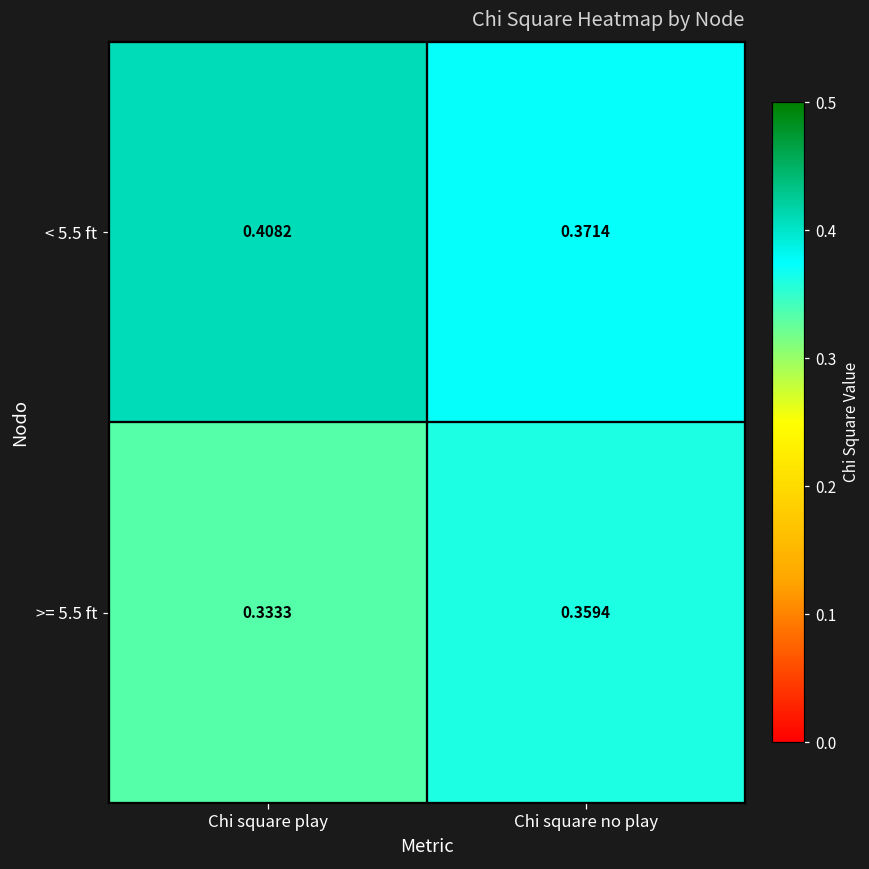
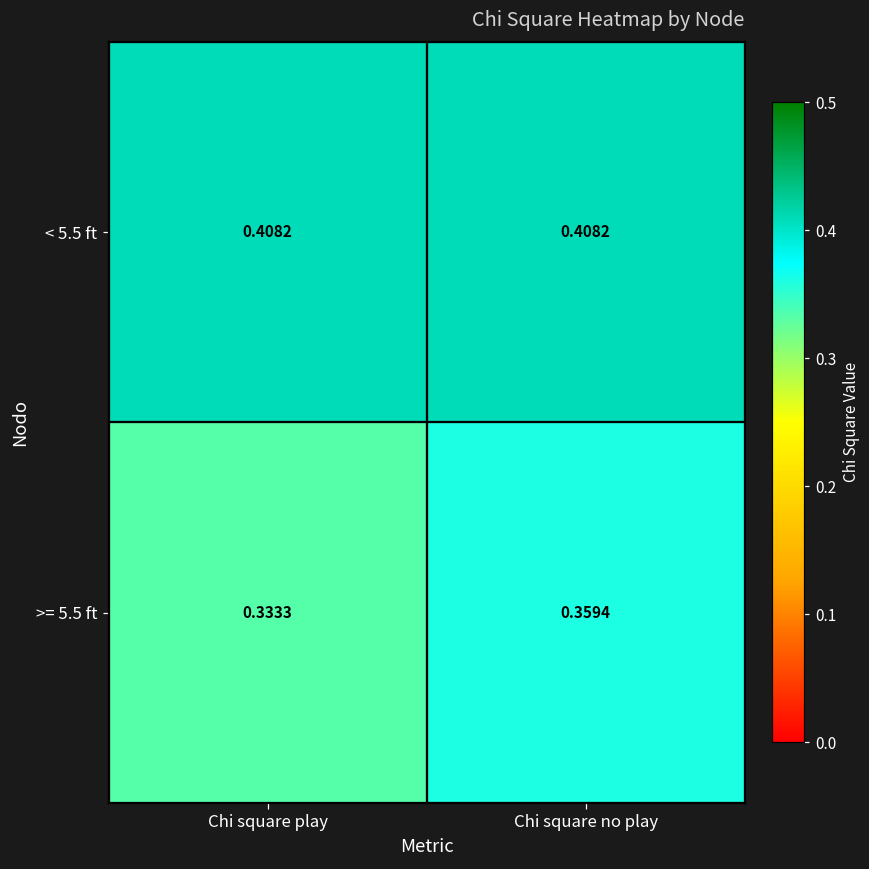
  {
    "< 5.5 ft": {
      "Chi square play": 0.4082,
-     "Chi square no play": 0.3714
+     "Chi square no play": 0.4082
    },
    ">= 5.5 ft": {
      "Chi square play": 0.3333,
      "Chi square no play": 0.3594
    }
  }
